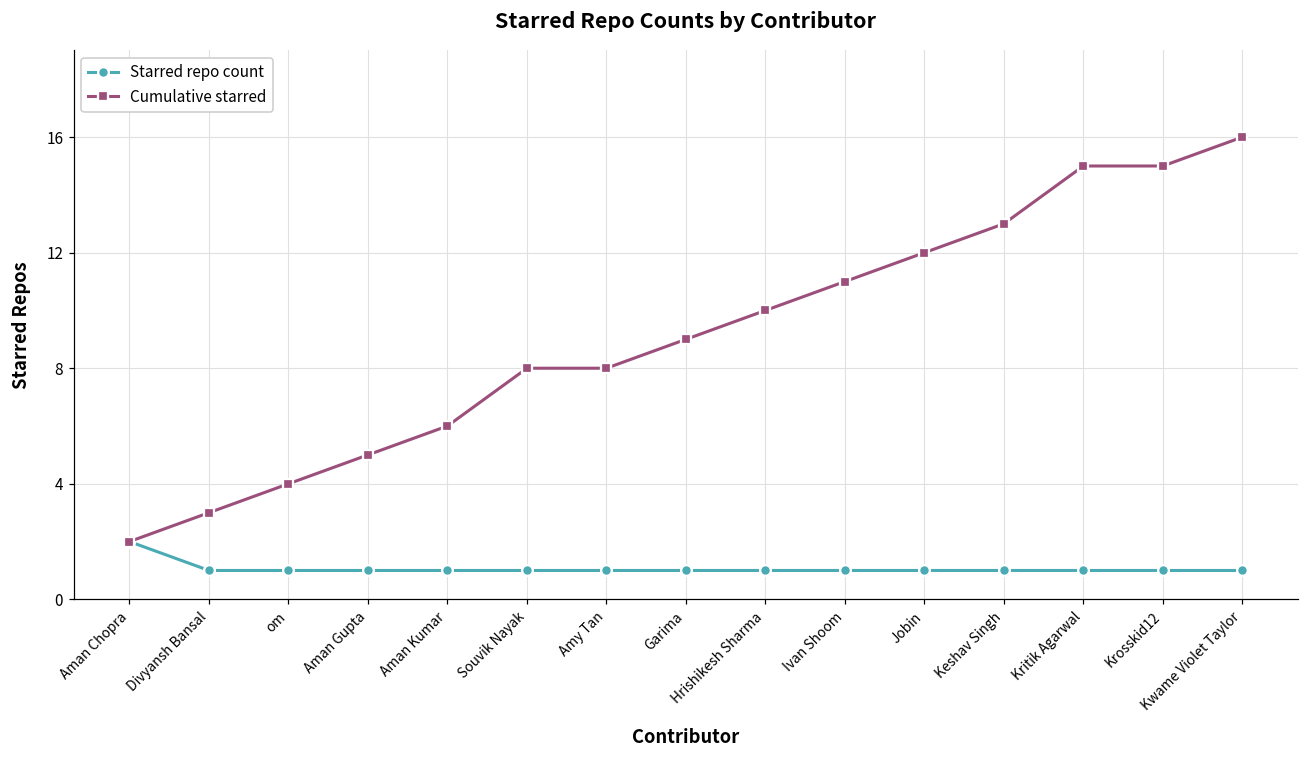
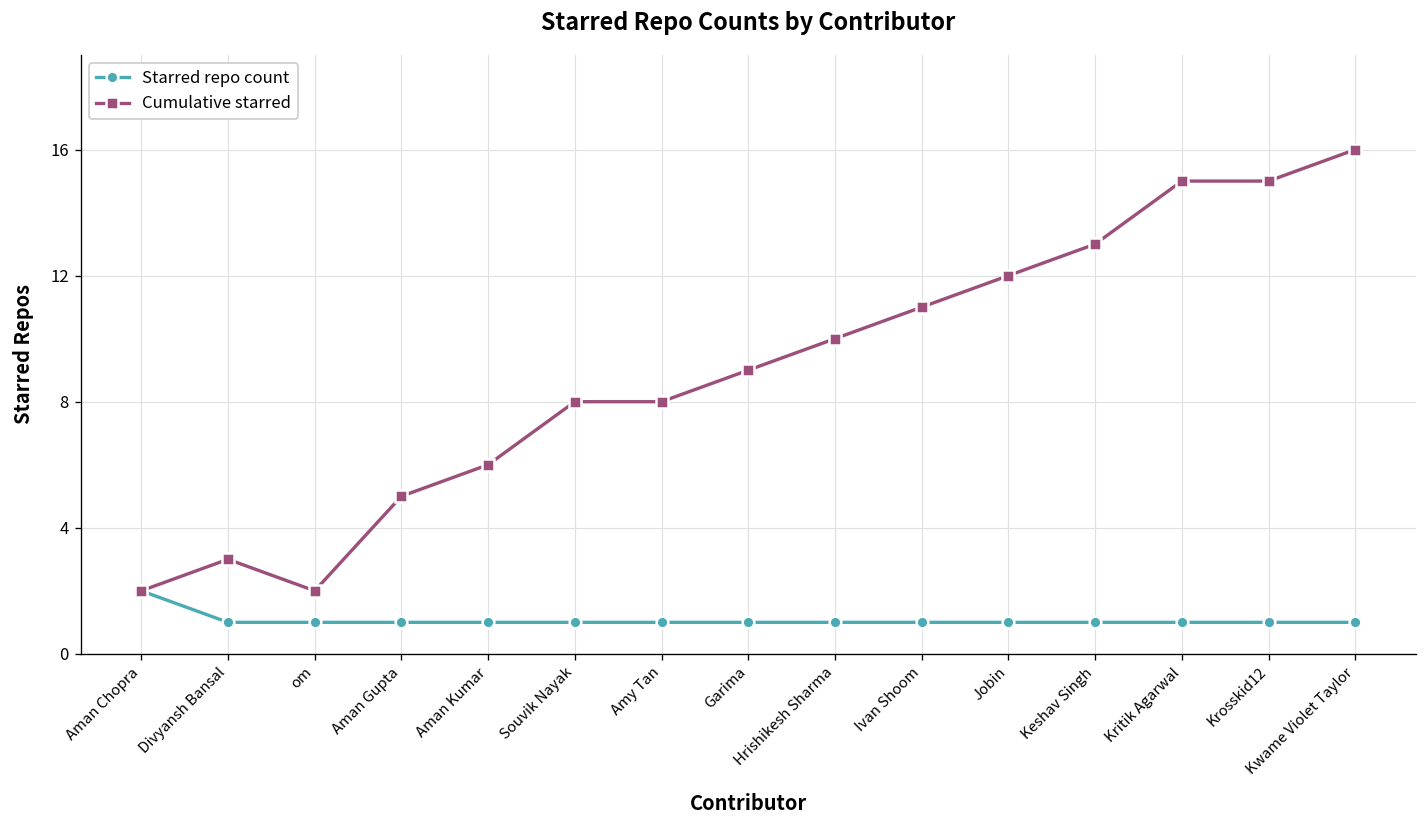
  {
    "Starred repo count": {
      "Divyansh Bansal": 1,
      "om": 1,
      "Aman Gupta": 1,
      "Aman Kumar": 1,
      "Souvik Nayak": 1,
      "Amy Tan": 1,
      "Garima": 1,
      "Hrishikesh Sharma": 1,
      "Ivan Shoom": 1,
      "Jobin": 1,
      "Keshav Singh": 1,
      "Kritik Agarwal": 1,
      "Krosskid12": 1,
      "Kwame Violet Taylor": 1
    },
    "Cumulative starred": {
      "Divyansh Bansal": 3,
-     "om": 4,
+     "om": 2,
      "Aman Gupta": 5,
      "Aman Kumar": 6,
      "Souvik Nayak": 8,
      "Amy Tan": 8,
      "Garima": 9,
      "Hrishikesh Sharma": 10,
      "Ivan Shoom": 11,
      "Jobin": 12,
      "Keshav Singh": 13,
      "Kritik Agarwal": 15,
      "Krosskid12": 15,
      "Kwame Violet Taylor": 16
    }
  }
